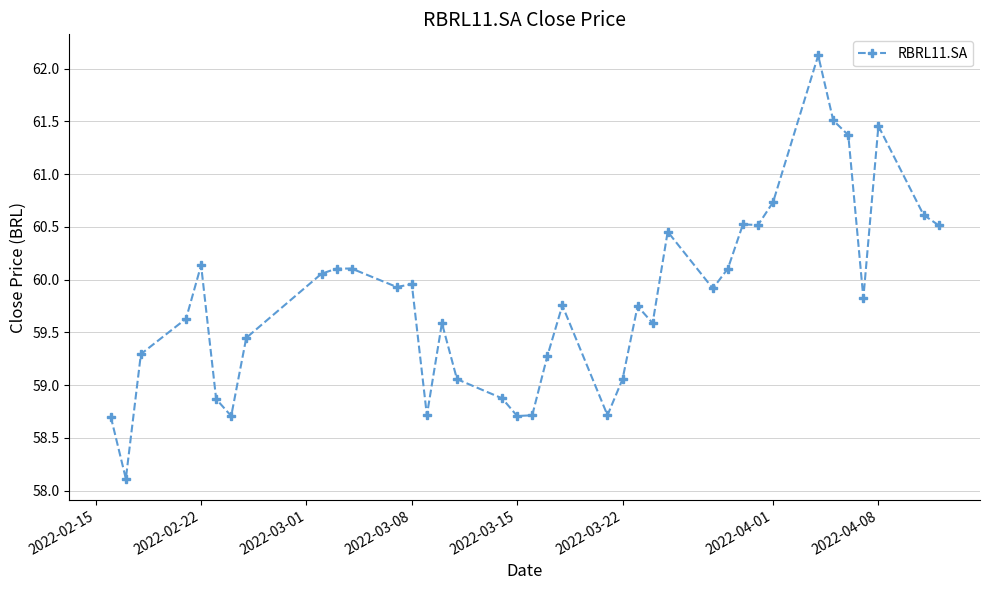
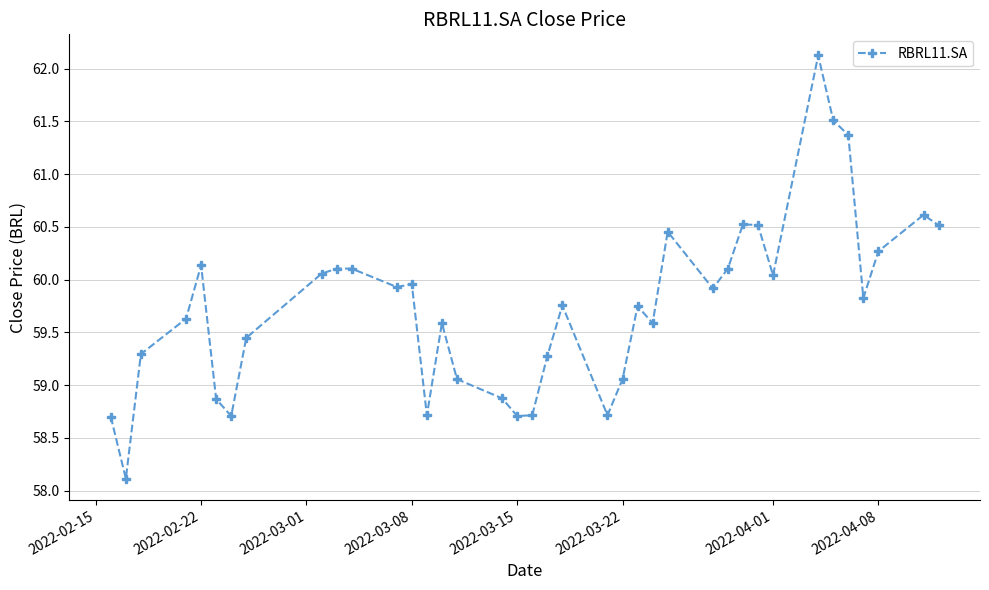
  {
    "2022-02-22": 60.14,
    "2022-03-08": 59.96,
    "2022-03-15": 58.71,
    "2022-03-22": 59.06,
-   "2022-04-01": 60.73,
-   "2022-04-08": 61.46
+   "2022-04-01": 60.04,
+   "2022-04-08": 60.27
  }
